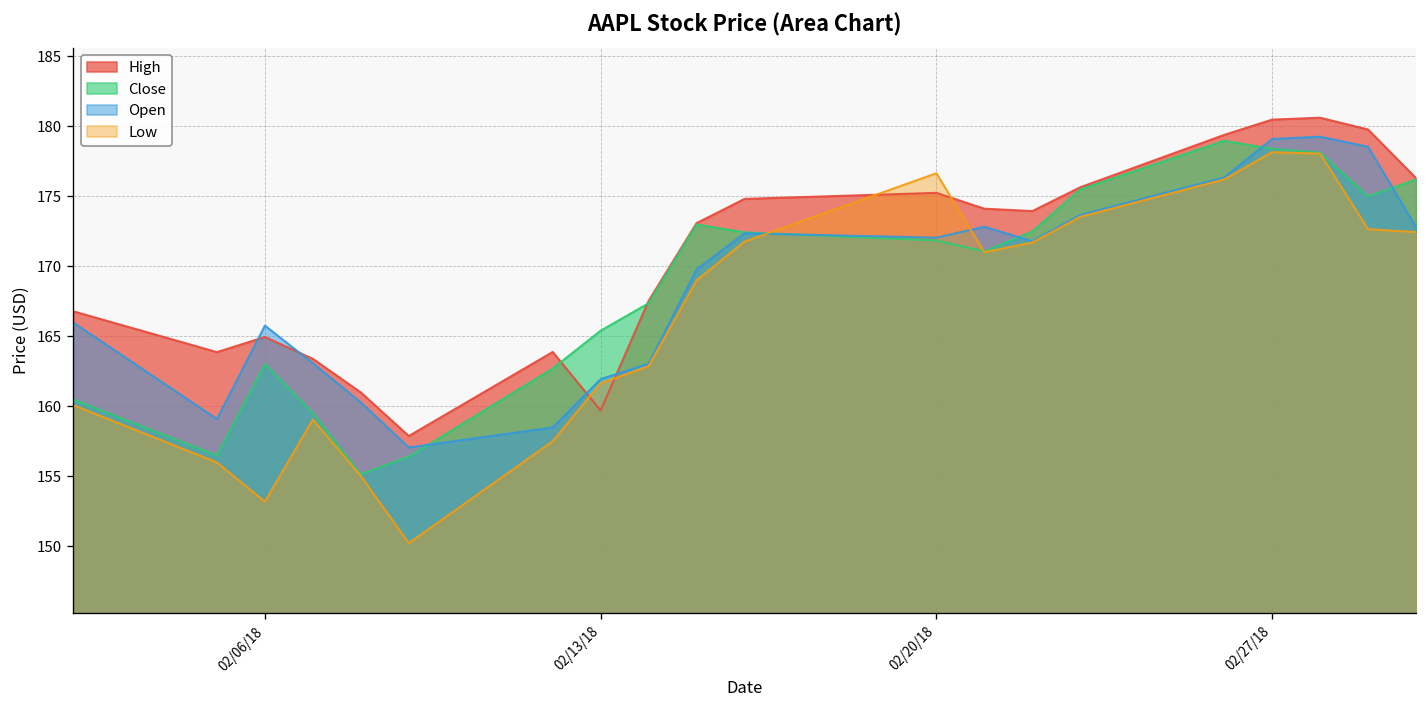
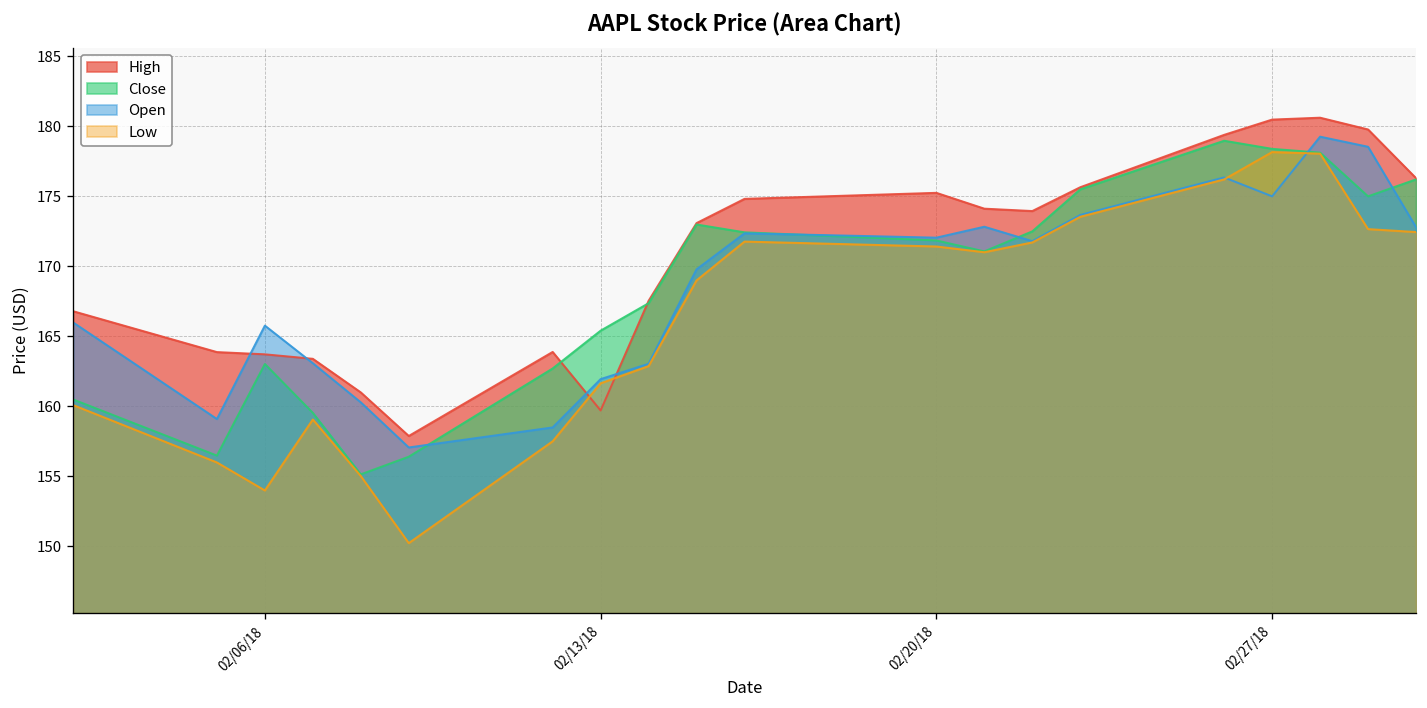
  {
    "High": {
-     "02/06/18": 165.0,
+     "02/06/18": 163.7,
      "02/13/18": 159.7,
      "02/20/18": 175.3,
      "02/27/18": 180.5
    },
    "Close": {
      "02/06/18": 163.0,
      "02/13/18": 165.4,
      "02/27/18": 178.4
    },
    "Open": {
      "02/06/18": 165.8,
      "02/13/18": 162.0,
-     "02/27/18": 179.1
+     "02/27/18": 175.0
    },
    "Low": {
-     "02/06/18": 153.2,
+     "02/06/18": 154.0,
      "02/13/18": 161.7,
-     "02/20/18": 176.7,
+     "02/20/18": 171.4,
      "02/27/18": 178.2
    }
  }
